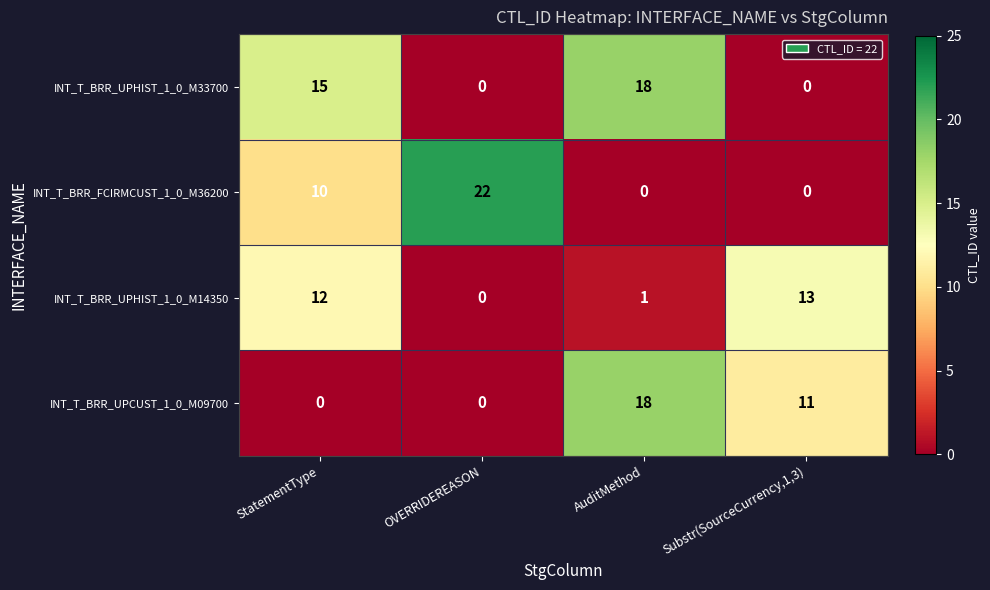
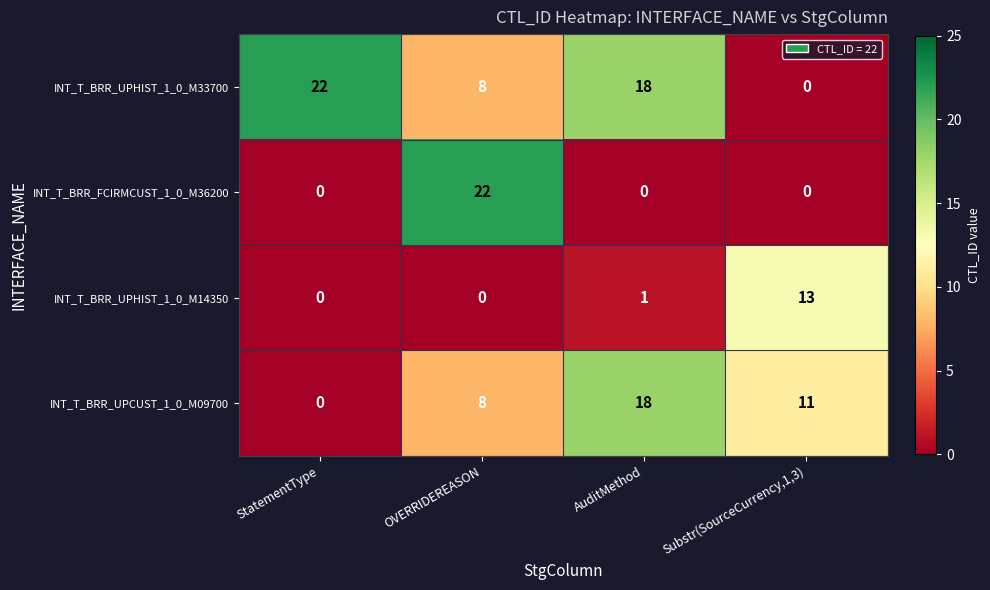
  {
    "INT_T_BRR_UPHIST_1_0_M33700": {
-     "StatementType": 15,
-     "OVERRIDEREASON": 0,
+     "StatementType": 22,
+     "OVERRIDEREASON": 8,
      "AuditMethod": 18,
      "Substr(SourceCurrency,1,3)": 0
    },
    "INT_T_BRR_FCIRMCUST_1_0_M36200": {
-     "StatementType": 10,
+     "StatementType": 0,
      "OVERRIDEREASON": 22,
      "AuditMethod": 0,
      "Substr(SourceCurrency,1,3)": 0
    },
    "INT_T_BRR_UPHIST_1_0_M14350": {
-     "StatementType": 12,
+     "StatementType": 0,
      "OVERRIDEREASON": 0,
      "AuditMethod": 1,
      "Substr(SourceCurrency,1,3)": 13
    },
    "INT_T_BRR_UPCUST_1_0_M09700": {
      "StatementType": 0,
-     "OVERRIDEREASON": 0,
+     "OVERRIDEREASON": 8,
      "AuditMethod": 18,
      "Substr(SourceCurrency,1,3)": 11
    }
  }
